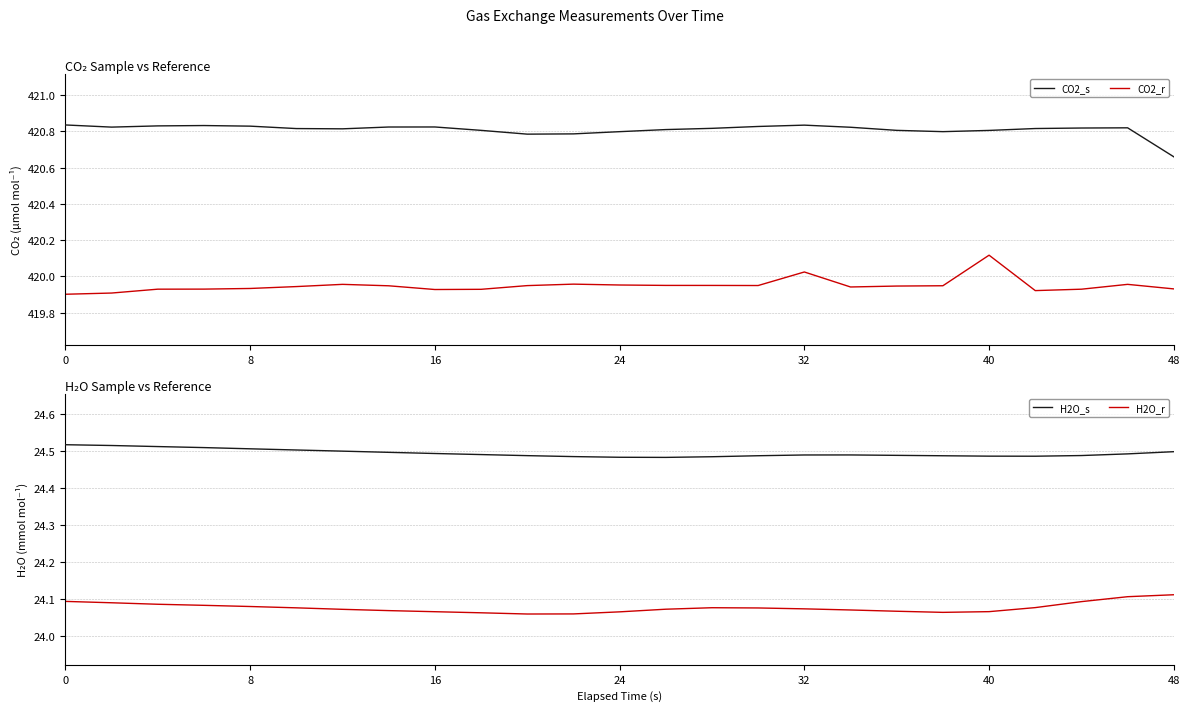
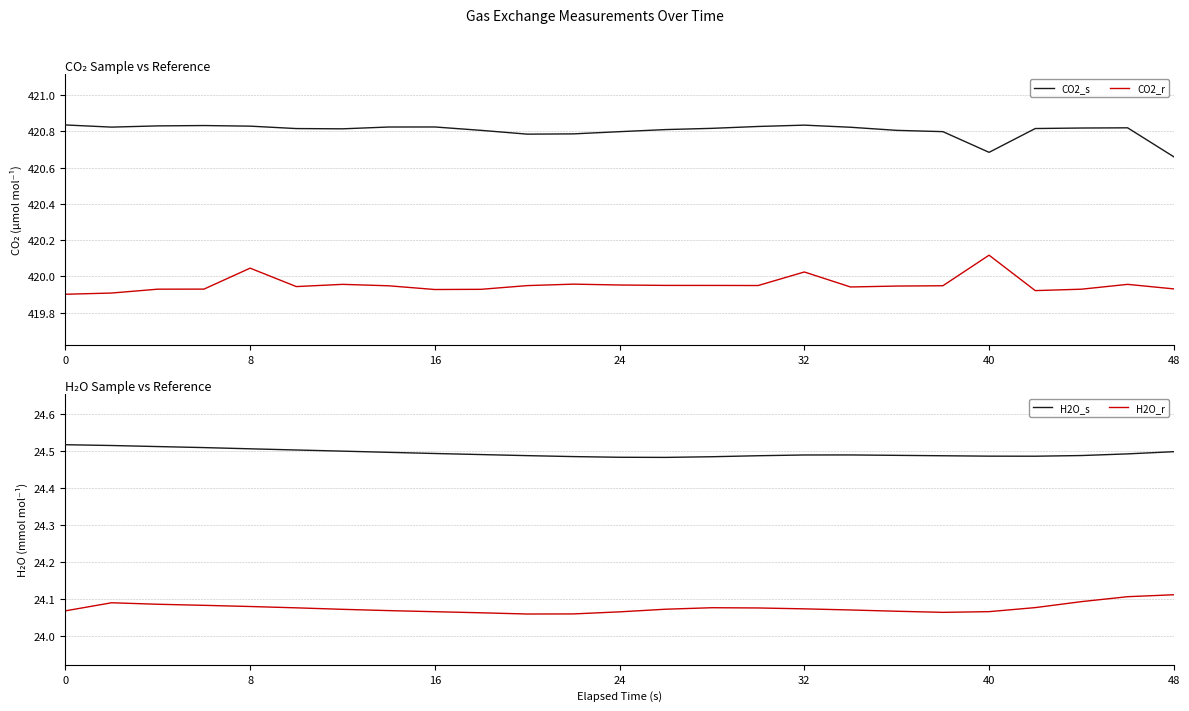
  {
    "CO₂ Sample vs Reference": {
      "CO2_s": {
        "0": 420.84,
        "8": 420.83,
        "16": 420.82,
        "24": 420.80,
        "32": 420.83,
-       "40": 420.81,
+       "40": 420.68,
        "48": 420.66
      },
      "CO2_r": {
        "0": 419.90,
-       "8": 419.93,
+       "8": 420.05,
        "16": 419.93,
        "24": 419.95,
        "32": 420.02,
        "40": 420.12,
        "48": 419.93
      }
    },
    "H₂O Sample vs Reference": {
      "H2O_s": {
        "0": 24.52,
        "8": 24.51,
        "16": 24.49,
        "24": 24.48,
        "32": 24.49,
        "40": 24.49,
        "48": 24.50
      },
      "H2O_r": {
-       "0": 24.09,
+       "0": 24.07,
        "8": 24.08,
        "16": 24.07,
        "24": 24.07,
        "32": 24.07,
        "40": 24.07,
        "48": 24.11
      }
    }
  }
